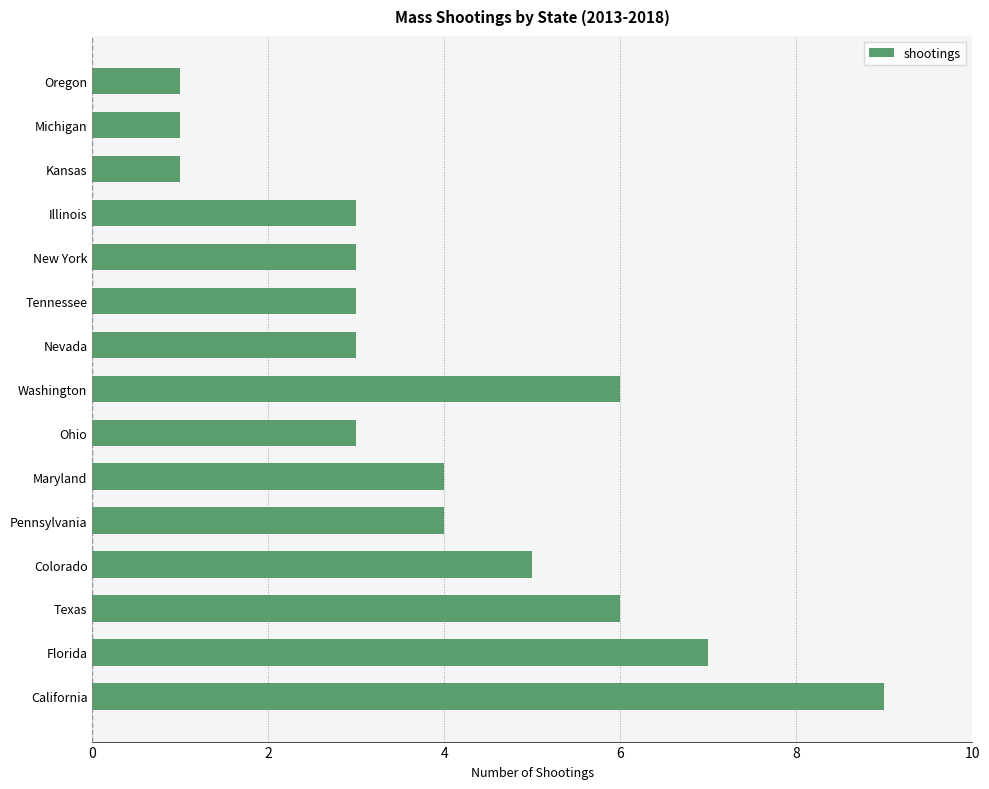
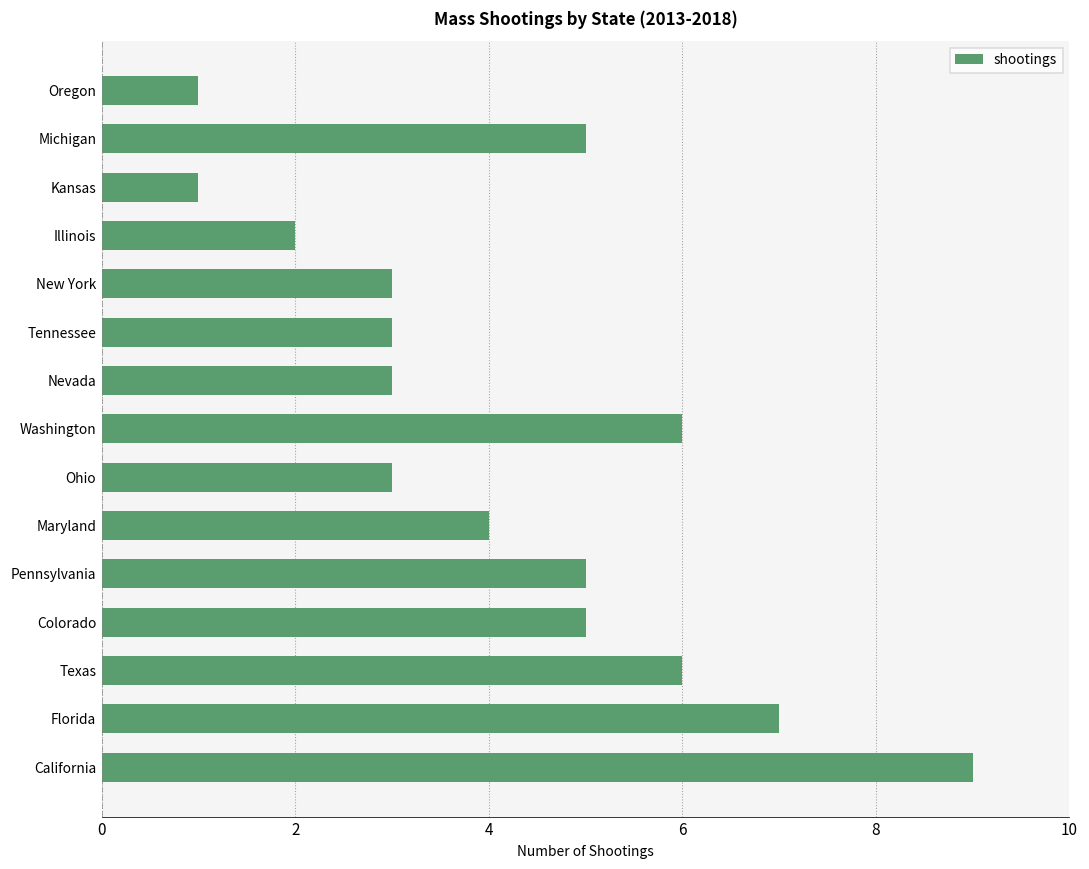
  {
    "Oregon": 1,
-   "Michigan": 1,
+   "Michigan": 5,
    "Kansas": 1,
-   "Illinois": 3,
+   "Illinois": 2,
    "New York": 3,
    "Tennessee": 3,
    "Nevada": 3,
    "Washington": 6,
    "Ohio": 3,
    "Maryland": 4,
-   "Pennsylvania": 4,
+   "Pennsylvania": 5,
    "Colorado": 5,
    "Texas": 6,
    "Florida": 7,
    "California": 9
  }
